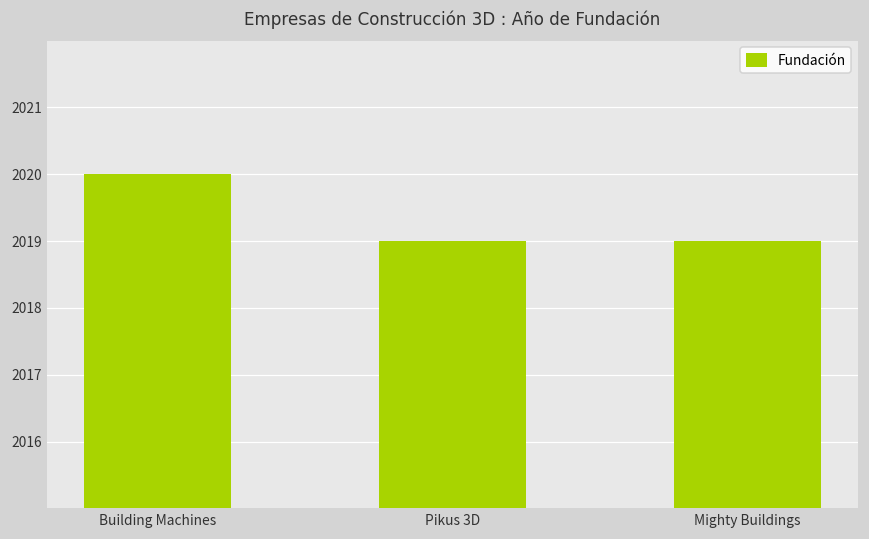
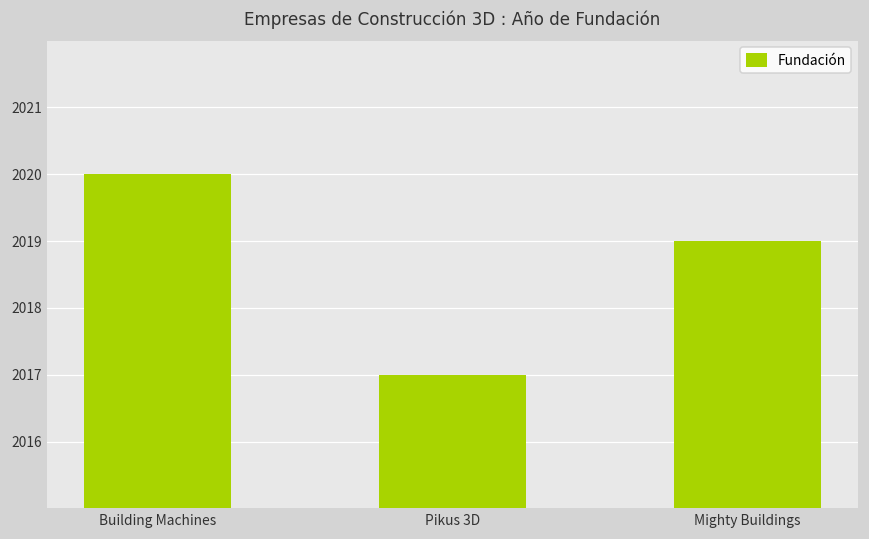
  {
    "Building Machines": 2020,
-   "Pikus 3D": 2019,
+   "Pikus 3D": 2017,
    "Mighty Buildings": 2019
  }
